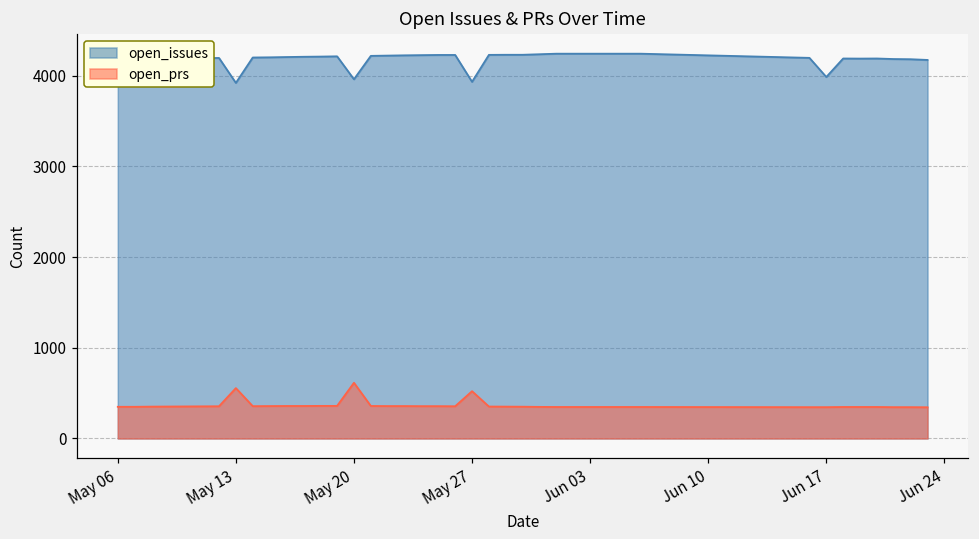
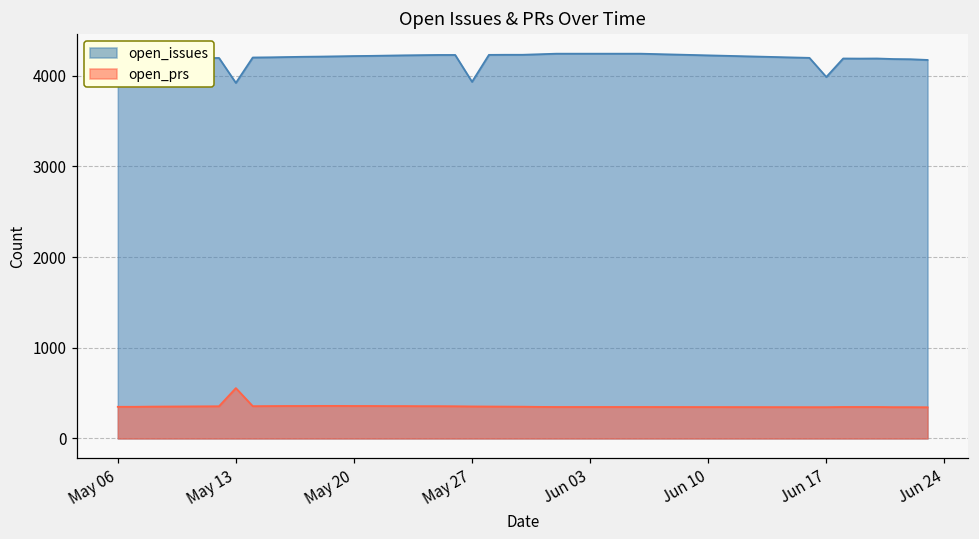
  {
    "open_issues": {
      "May 13": 3900,
-     "May 20": 4000,
+     "May 20": 4200,
      "May 27": 3900,
      "Jun 03": 4200,
      "Jun 17": 4000
    },
    "open_prs": {
      "May 06": 300,
      "May 13": 600,
-     "May 20": 600,
-     "May 27": 500,
+     "May 20": 400,
+     "May 27": 400,
      "Jun 03": 300,
      "Jun 17": 300
    }
  }
